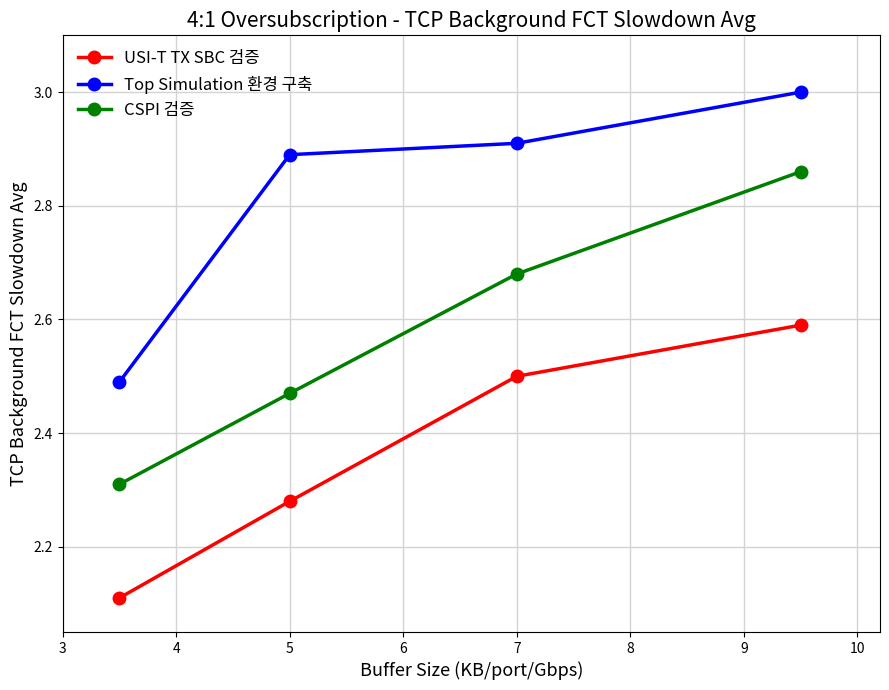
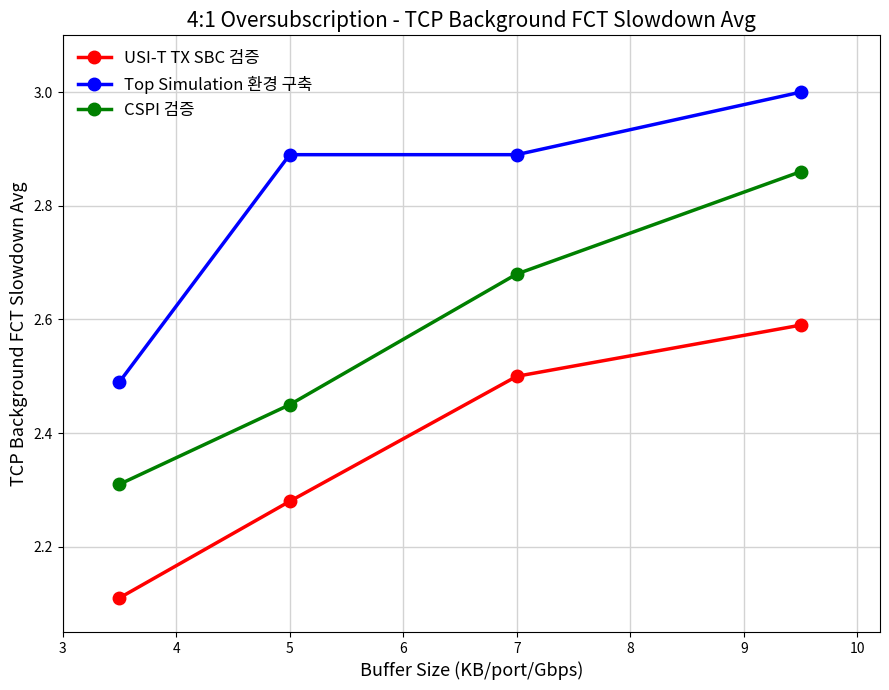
  {
    "USI-T TX SBC 검증": {
      "5": 2.28,
      "7": 2.50
    },
    "Top Simulation 환경 구축": {
      "5": 2.89,
-     "7": 2.91
+     "7": 2.89
    },
    "CSPI 검증": {
-     "5": 2.47,
+     "5": 2.45,
      "7": 2.68
    }
  }
